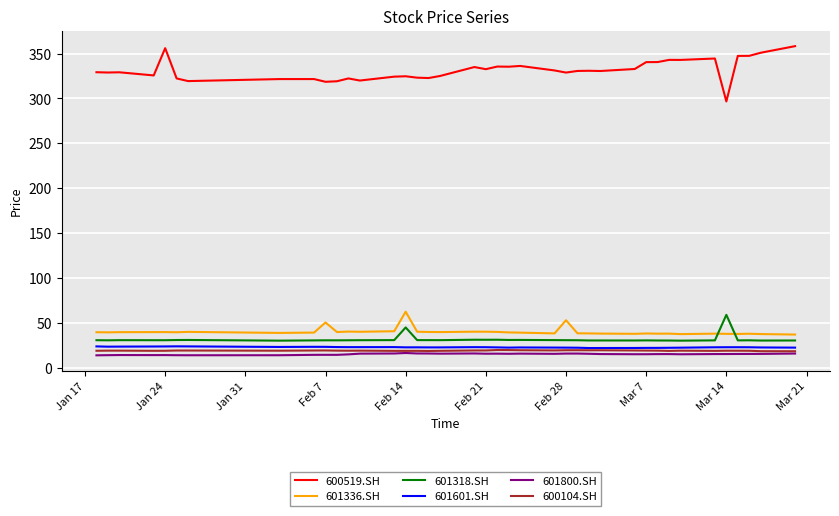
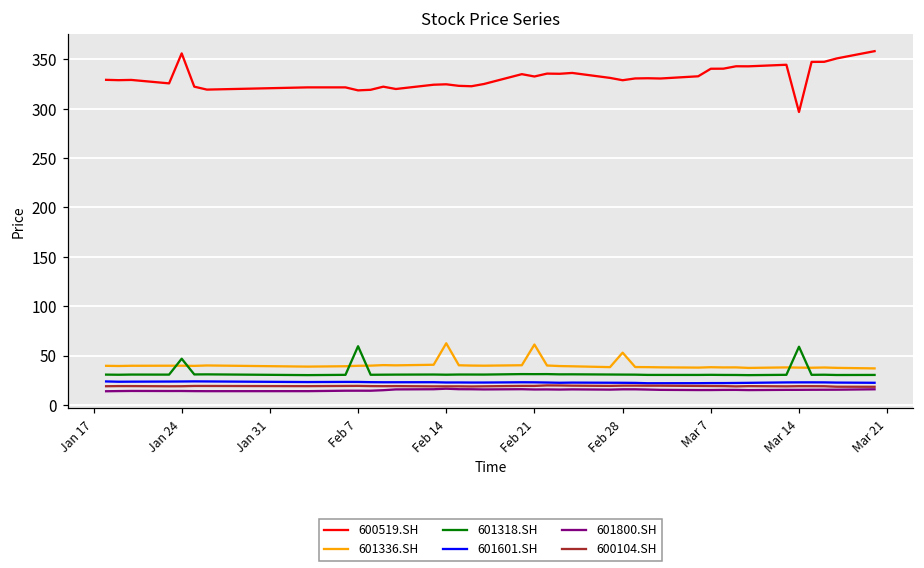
  {
    "600519.SH": {
      "Jan 24": 360,
      "Feb 7": 320,
      "Feb 14": 320,
      "Feb 21": 330,
      "Feb 28": 330,
      "Mar 7": 340,
      "Mar 14": 300
    },
    "601336.SH": {
      "Jan 24": 40,
-     "Feb 7": 50,
+     "Feb 7": 40,
      "Feb 14": 60,
-     "Feb 21": 40,
+     "Feb 21": 60,
      "Feb 28": 50,
      "Mar 7": 40,
      "Mar 14": 40
    },
    "601318.SH": {
-     "Jan 24": 30,
-     "Feb 7": 30,
-     "Feb 14": 40,
+     "Jan 24": 50,
+     "Feb 7": 60,
+     "Feb 14": 30,
      "Feb 21": 30,
      "Feb 28": 30,
      "Mar 7": 30,
      "Mar 14": 60
    },
    "601601.SH": {
      "Jan 24": 20,
      "Feb 7": 20,
      "Feb 14": 20,
      "Feb 21": 20,
      "Feb 28": 20,
      "Mar 7": 20,
      "Mar 14": 20
    },
    "601800.SH": {
      "Jan 24": 10,
      "Feb 7": 10,
      "Feb 21": 20,
      "Feb 28": 20,
      "Mar 7": 20,
      "Mar 14": 20
    },
    "600104.SH": {
      "Jan 24": 20,
      "Feb 7": 20,
      "Feb 21": 20,
      "Feb 28": 20,
      "Mar 7": 20,
      "Mar 14": 20
    }
  }
